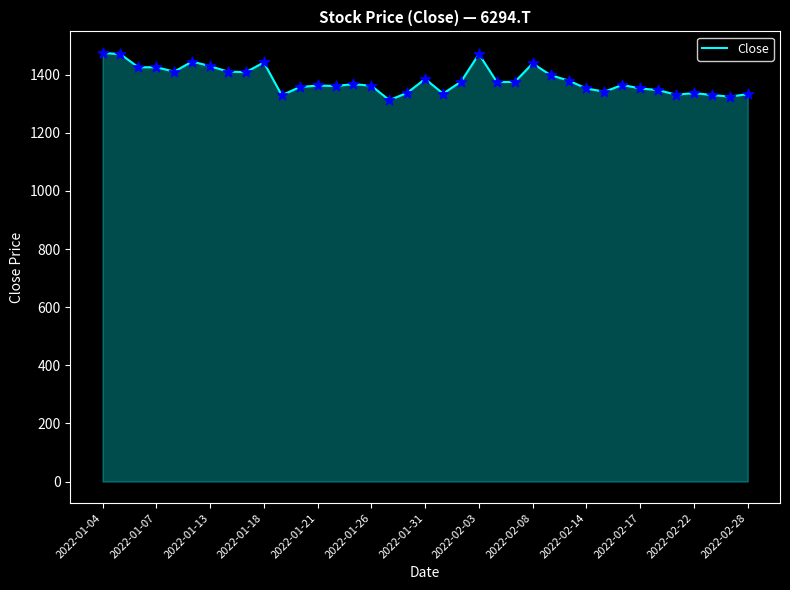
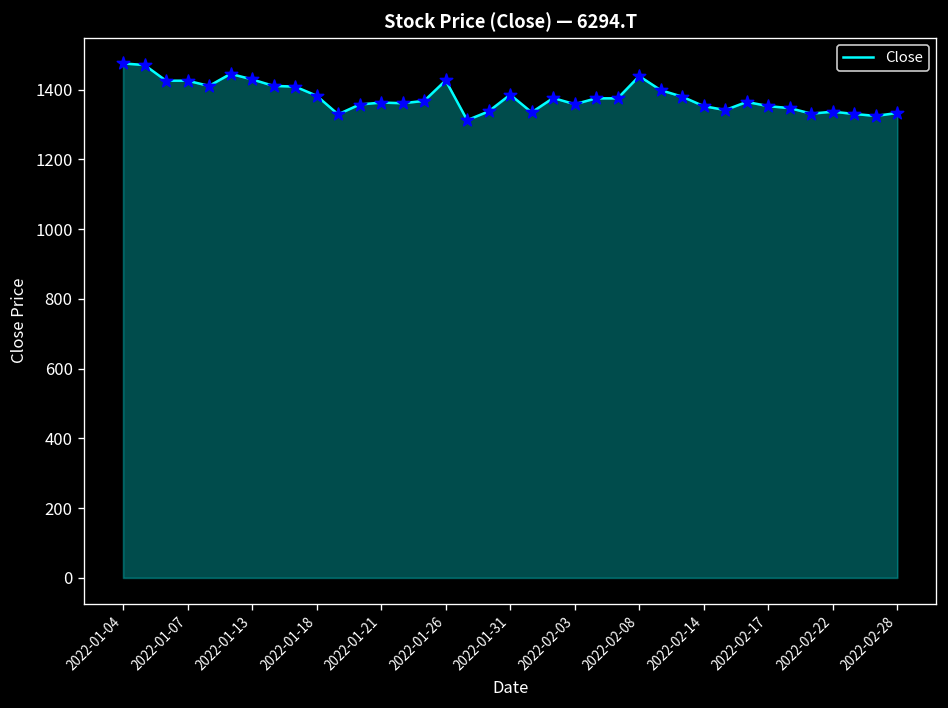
  {
    "2022-01-04": 1480,
    "2022-01-07": 1430,
    "2022-01-13": 1430,
-   "2022-01-18": 1440,
+   "2022-01-18": 1380,
    "2022-01-21": 1360,
-   "2022-01-26": 1360,
+   "2022-01-26": 1430,
    "2022-01-31": 1390,
-   "2022-02-03": 1470,
+   "2022-02-03": 1360,
    "2022-02-08": 1440,
    "2022-02-14": 1350,
    "2022-02-17": 1350,
    "2022-02-22": 1340,
    "2022-02-28": 1330
  }
